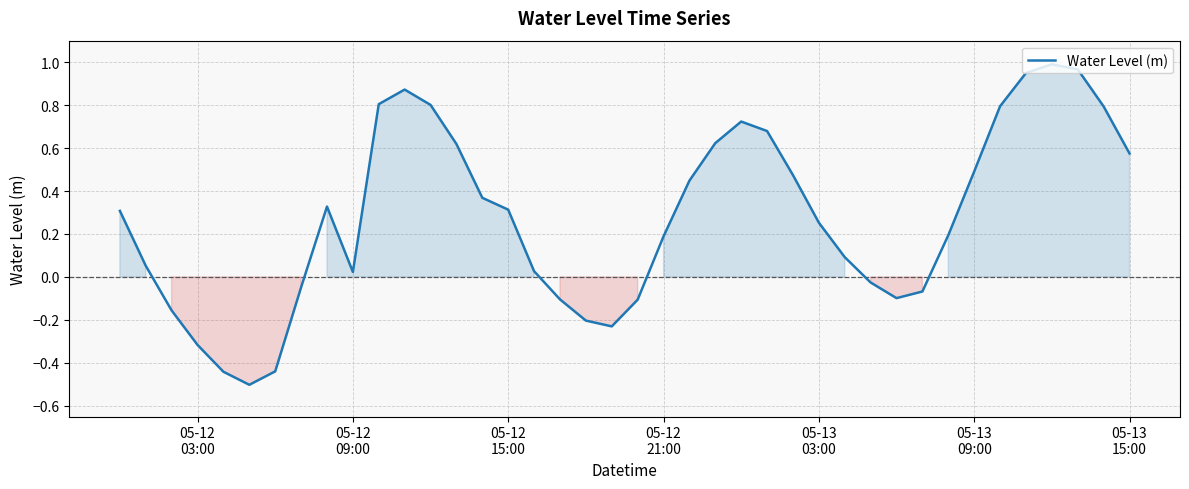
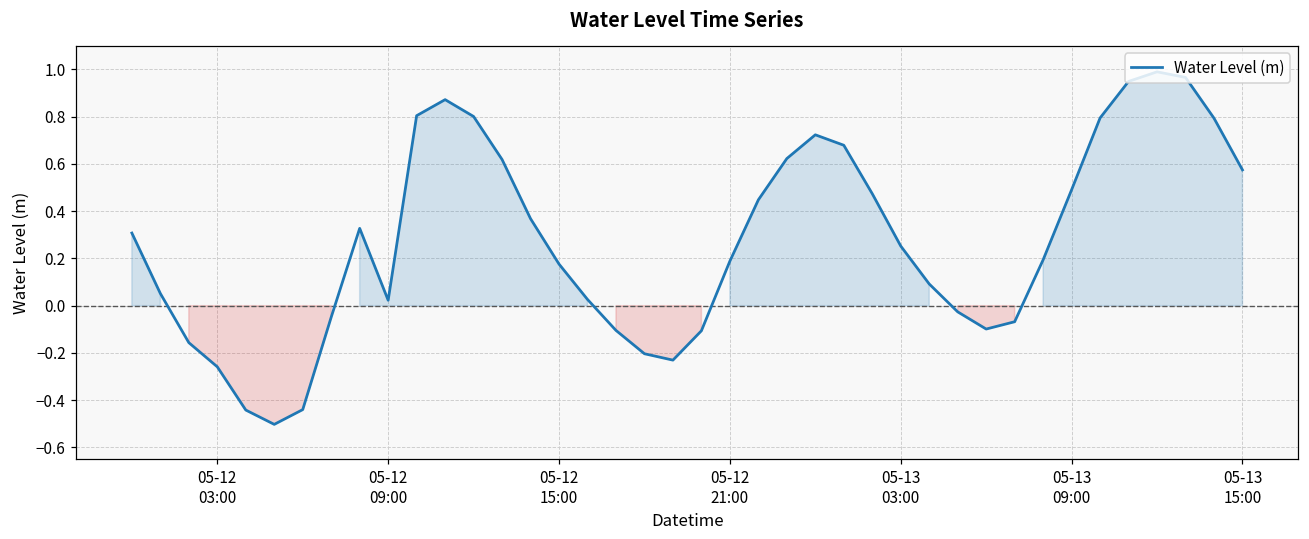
  {
-   "05-12 03:00": -0.32,
+   "05-12 03:00": -0.26,
    "05-12 09:00": 0.02,
-   "05-12 15:00": 0.31,
+   "05-12 15:00": 0.18,
    "05-12 21:00": 0.19,
    "05-13 03:00": 0.25,
    "05-13 09:00": 0.49,
    "05-13 15:00": 0.57
  }
